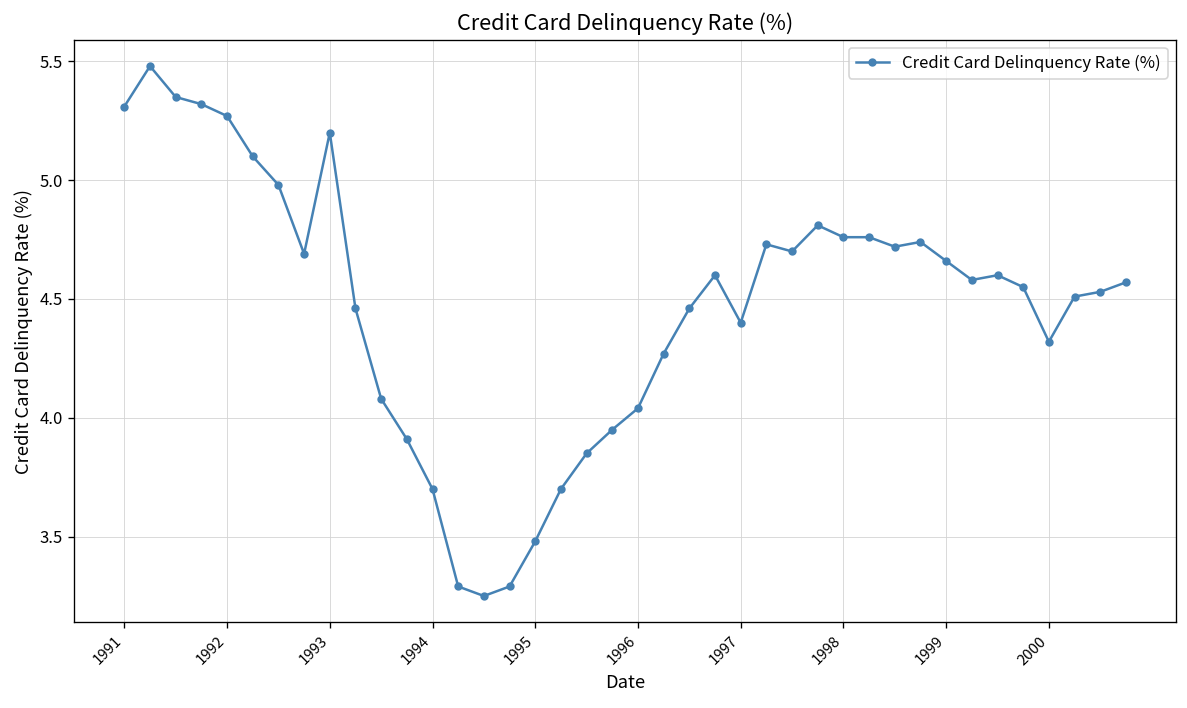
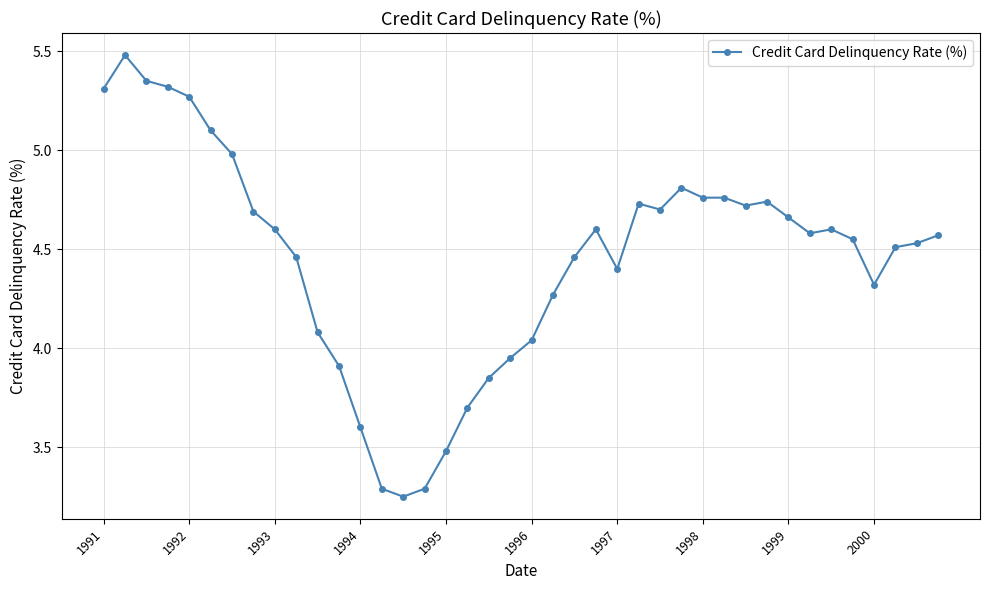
  {
    "1991": 5.3,
    "1992": 5.27,
-   "1993": 5.2,
-   "1994": 3.7,
+   "1993": 4.6,
+   "1994": 3.6,
    "1995": 3.48,
    "1996": 4.04,
    "1997": 4.4,
    "1998": 4.76,
    "1999": 4.66,
    "2000": 4.32
  }
